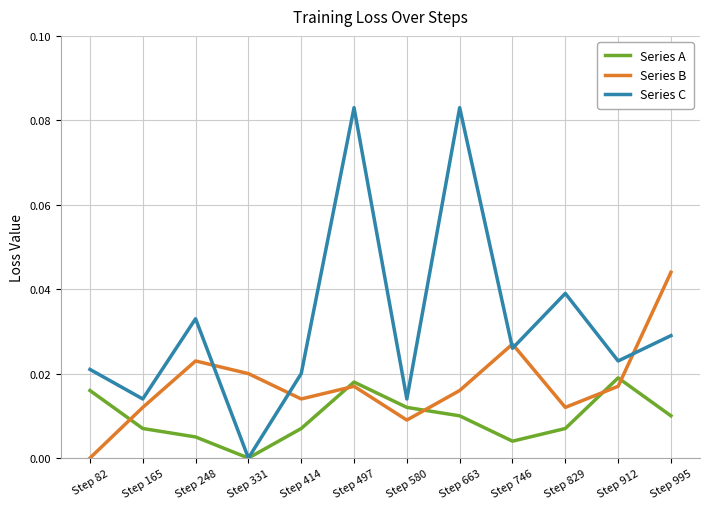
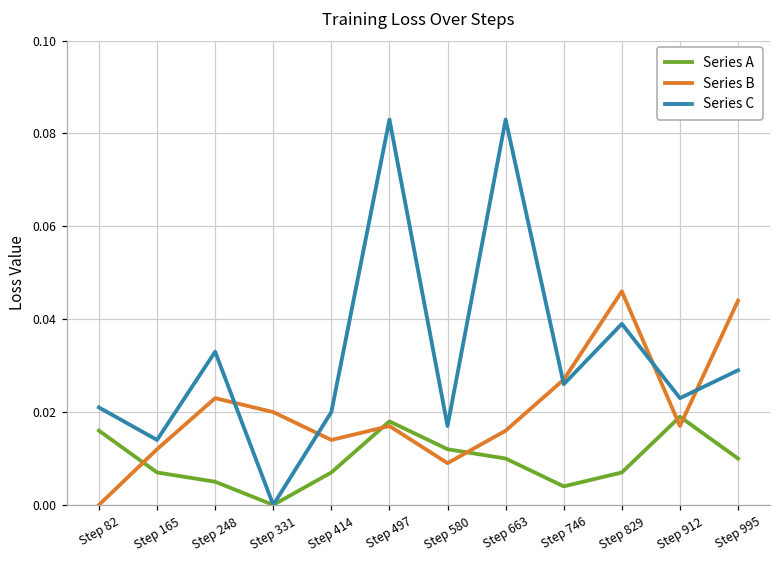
  {
    "Series A": {
      "Step 82": 0.016,
      "Step 165": 0.007,
      "Step 248": 0.005,
      "Step 414": 0.007,
      "Step 497": 0.018,
      "Step 580": 0.012,
      "Step 663": 0.010,
      "Step 746": 0.004,
      "Step 829": 0.007,
      "Step 912": 0.019,
      "Step 995": 0.010
    },
    "Series B": {
      "Step 82": 0.000,
      "Step 165": 0.012,
      "Step 248": 0.023,
      "Step 331": 0.020,
      "Step 414": 0.014,
      "Step 497": 0.017,
      "Step 580": 0.009,
      "Step 663": 0.016,
      "Step 746": 0.027,
-     "Step 829": 0.012,
+     "Step 829": 0.046,
      "Step 912": 0.017,
      "Step 995": 0.044
    },
    "Series C": {
      "Step 82": 0.021,
      "Step 165": 0.014,
      "Step 248": 0.033,
      "Step 414": 0.020,
      "Step 497": 0.083,
-     "Step 580": 0.014,
+     "Step 580": 0.017,
      "Step 663": 0.083,
      "Step 746": 0.026,
      "Step 829": 0.039,
      "Step 912": 0.023,
      "Step 995": 0.029
    }
  }
